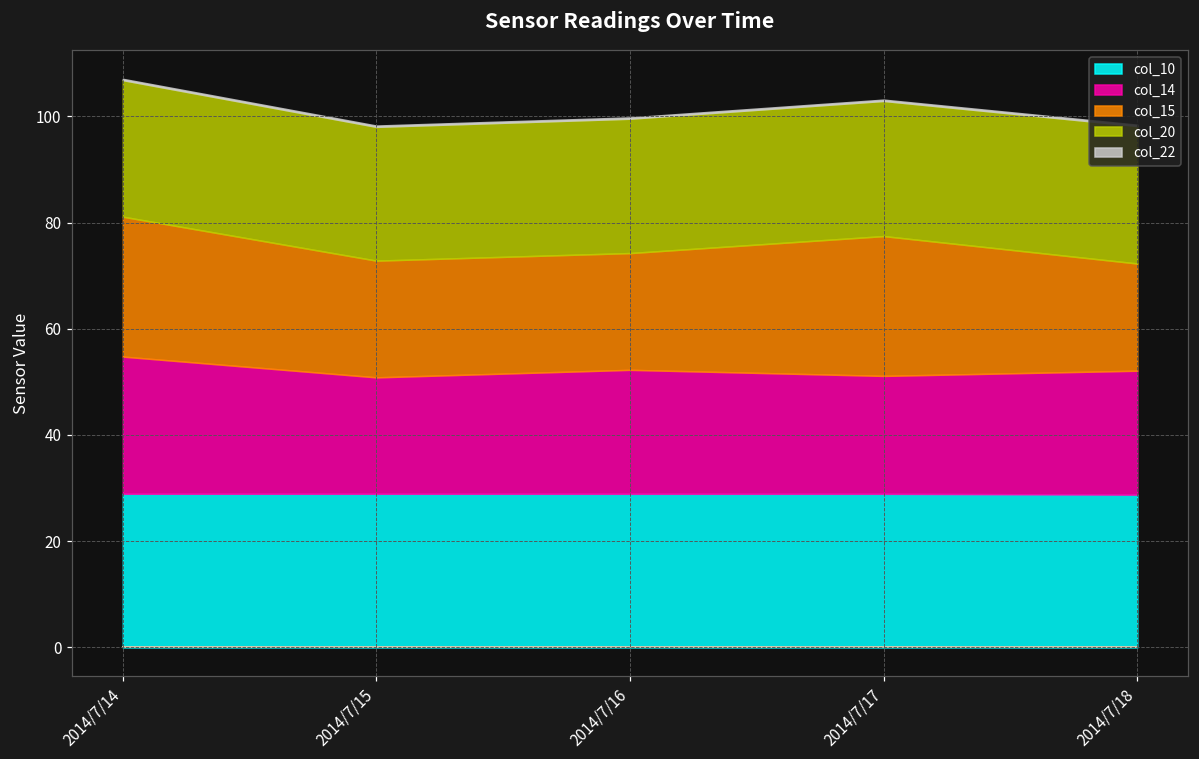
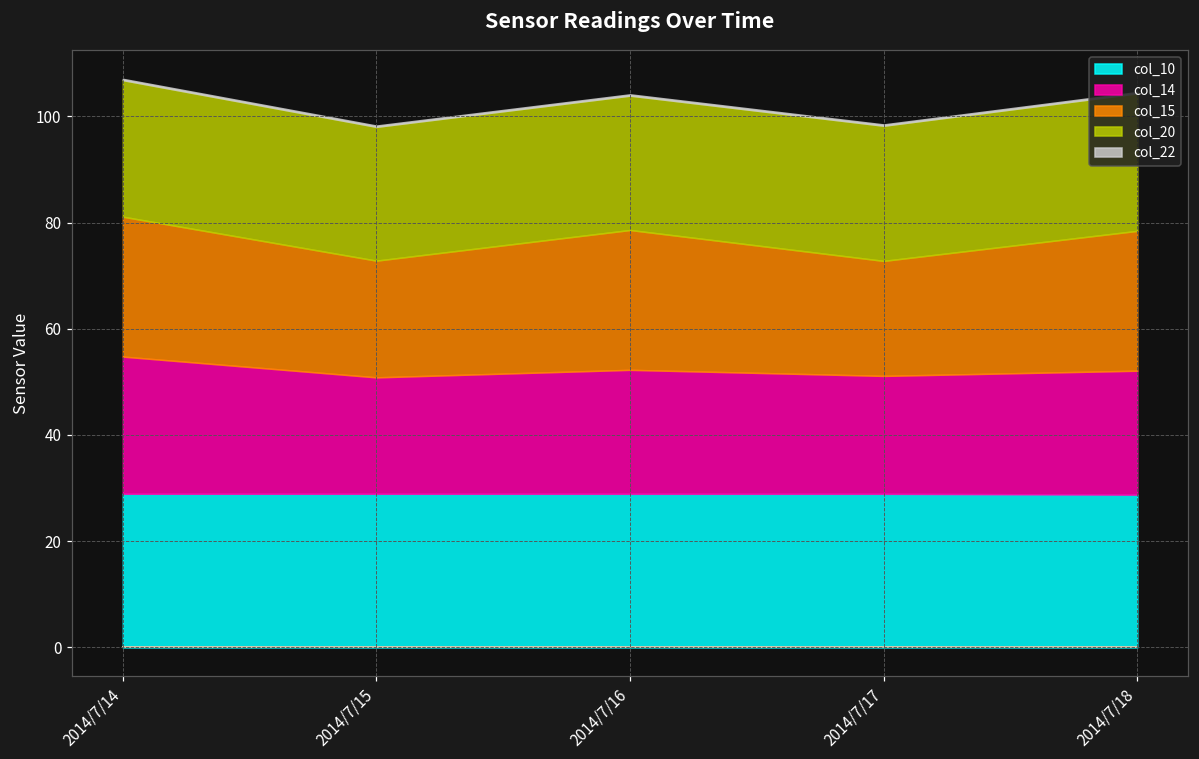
  {
    "col_14": {
      "2014/7/14": 26,
      "2014/7/15": 22,
      "2014/7/16": 23,
      "2014/7/17": 22,
      "2014/7/18": 23
    },
    "col_15": {
      "2014/7/14": 26,
      "2014/7/15": 22,
-     "2014/7/16": 22,
-     "2014/7/17": 26,
-     "2014/7/18": 20
+     "2014/7/16": 26,
+     "2014/7/17": 22,
+     "2014/7/18": 26
    }
  }
